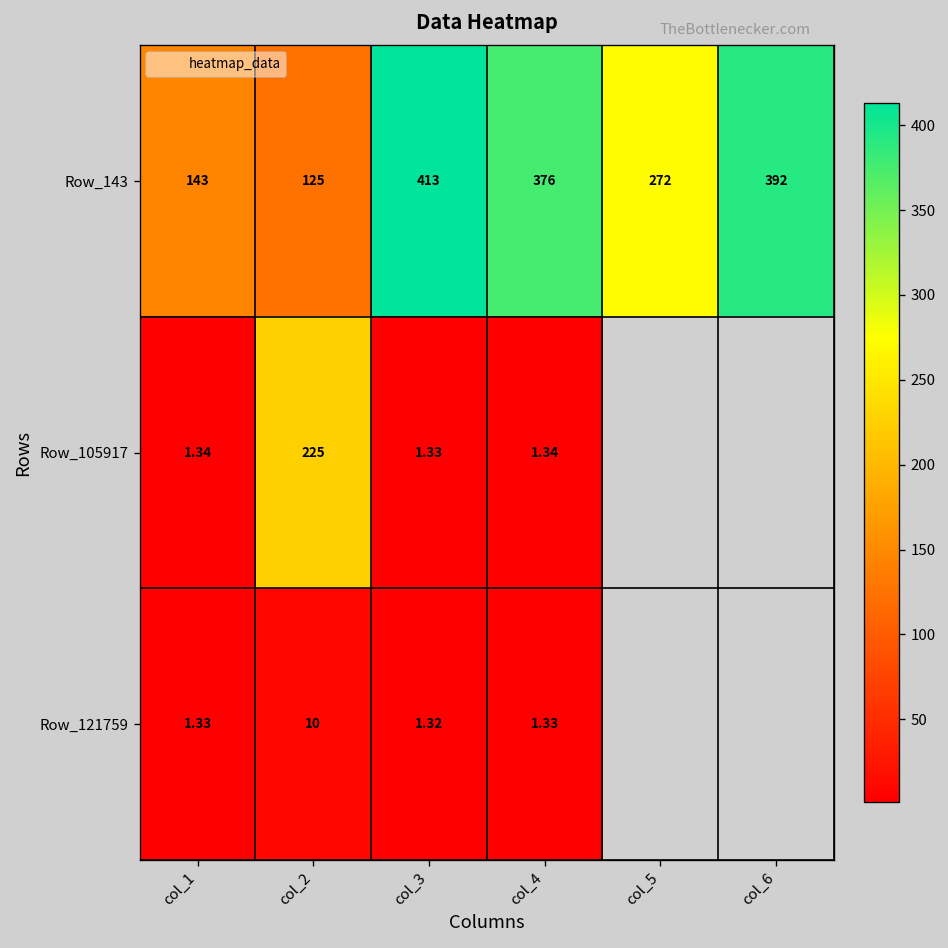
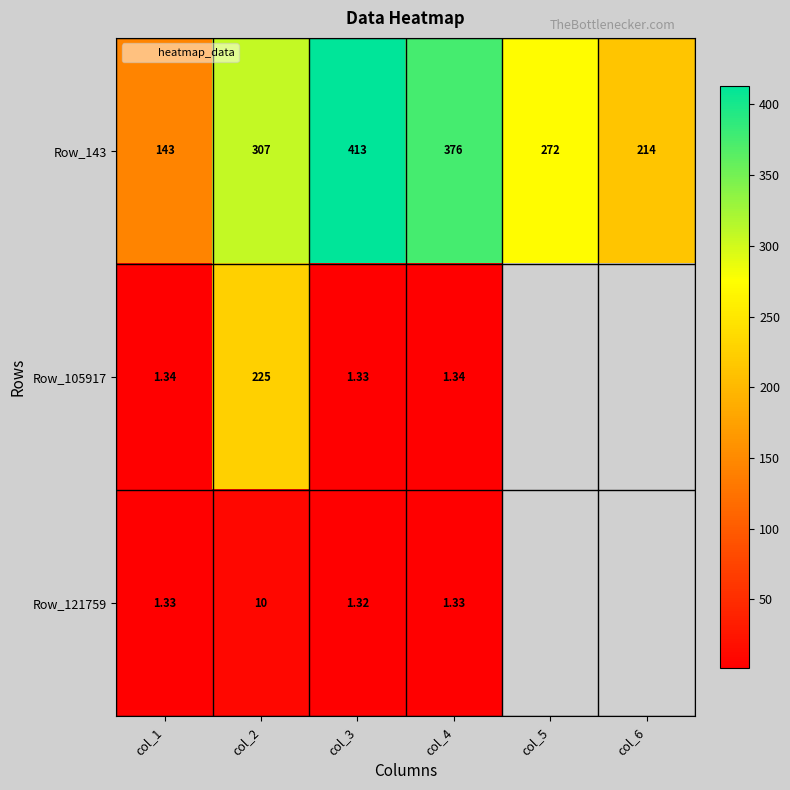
  {
    "Row_143": {
      "col_1": 143,
-     "col_2": 125,
+     "col_2": 307,
      "col_3": 413,
      "col_4": 376,
      "col_5": 272,
-     "col_6": 392
+     "col_6": 214
    },
    "Row_105917": {
      "col_1": 1.34,
      "col_2": 225,
      "col_3": 1.33,
      "col_4": 1.34
    },
    "Row_121759": {
      "col_1": 1.33,
      "col_2": 10,
      "col_3": 1.32,
      "col_4": 1.33
    }
  }
